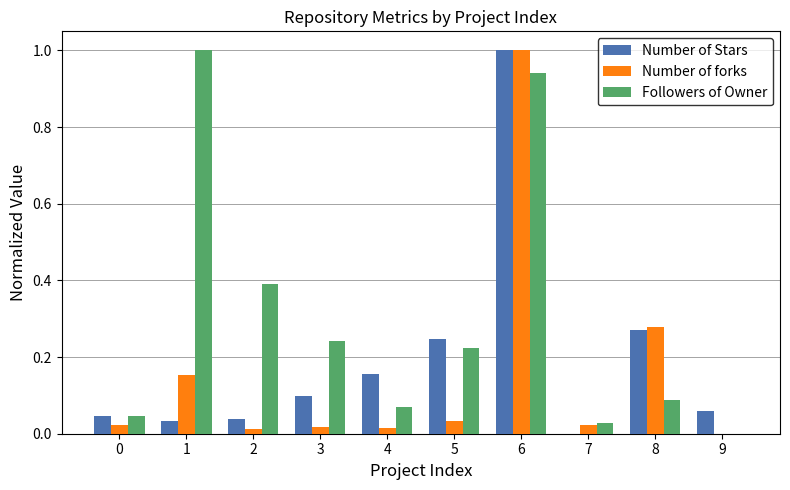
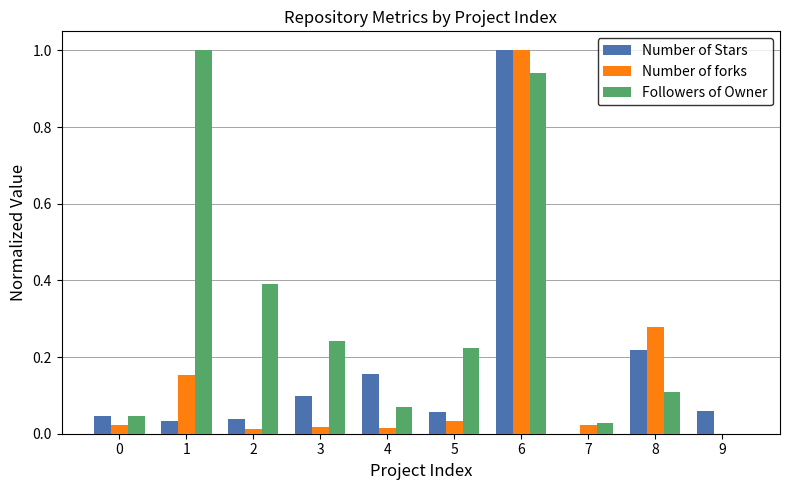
  {
    "Number of Stars": {
      "0": 0.05,
      "1": 0.03,
      "2": 0.04,
      "3": 0.10,
      "4": 0.16,
-     "5": 0.25,
+     "5": 0.06,
      "6": 1.00,
      "7": 0.00,
-     "8": 0.27,
+     "8": 0.22,
      "9": 0.06
    },
    "Number of forks": {
      "0": 0.02,
      "1": 0.15,
      "2": 0.01,
      "3": 0.02,
      "4": 0.01,
      "5": 0.03,
      "6": 1.00,
      "7": 0.02,
      "8": 0.28,
      "9": 0.00
    },
    "Followers of Owner": {
      "0": 0.05,
      "1": 1.00,
      "2": 0.39,
      "3": 0.24,
      "4": 0.07,
      "5": 0.22,
      "6": 0.94,
      "7": 0.03,
-     "8": 0.09,
+     "8": 0.11,
      "9": 0.00
    }
  }
